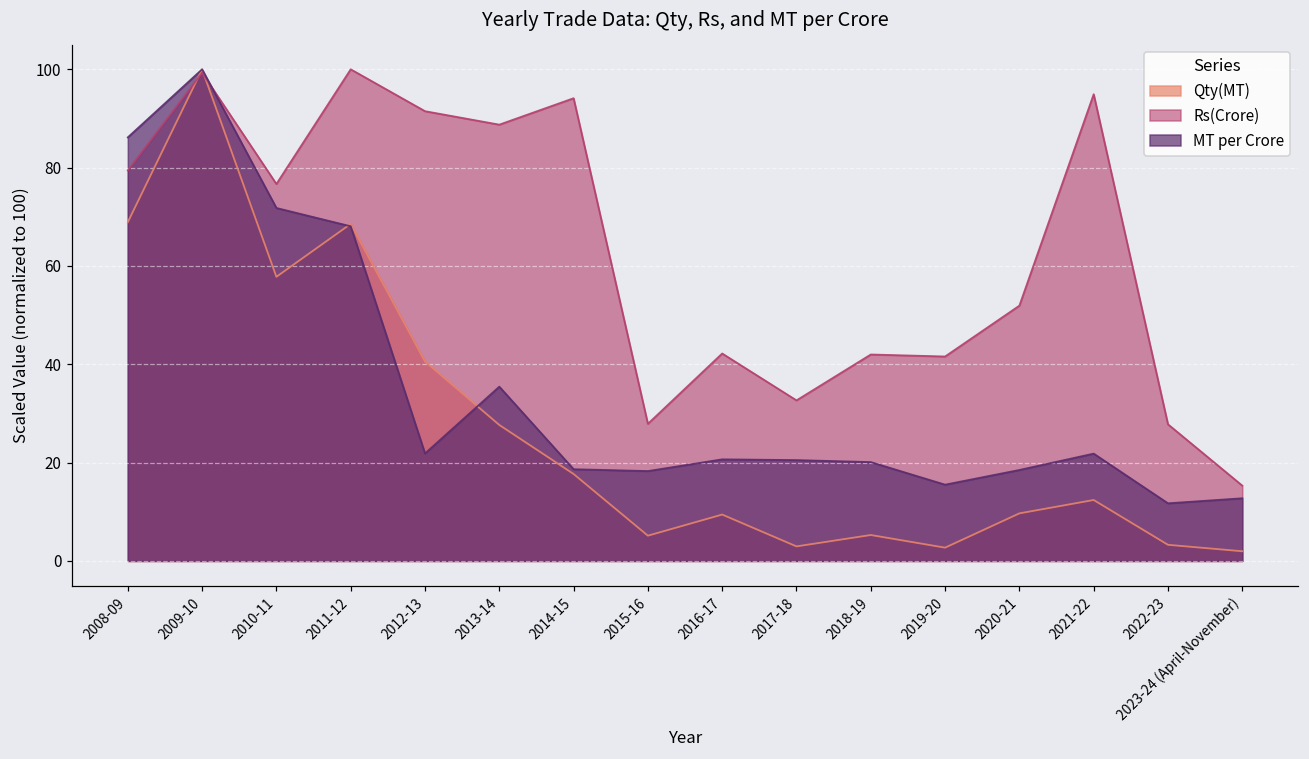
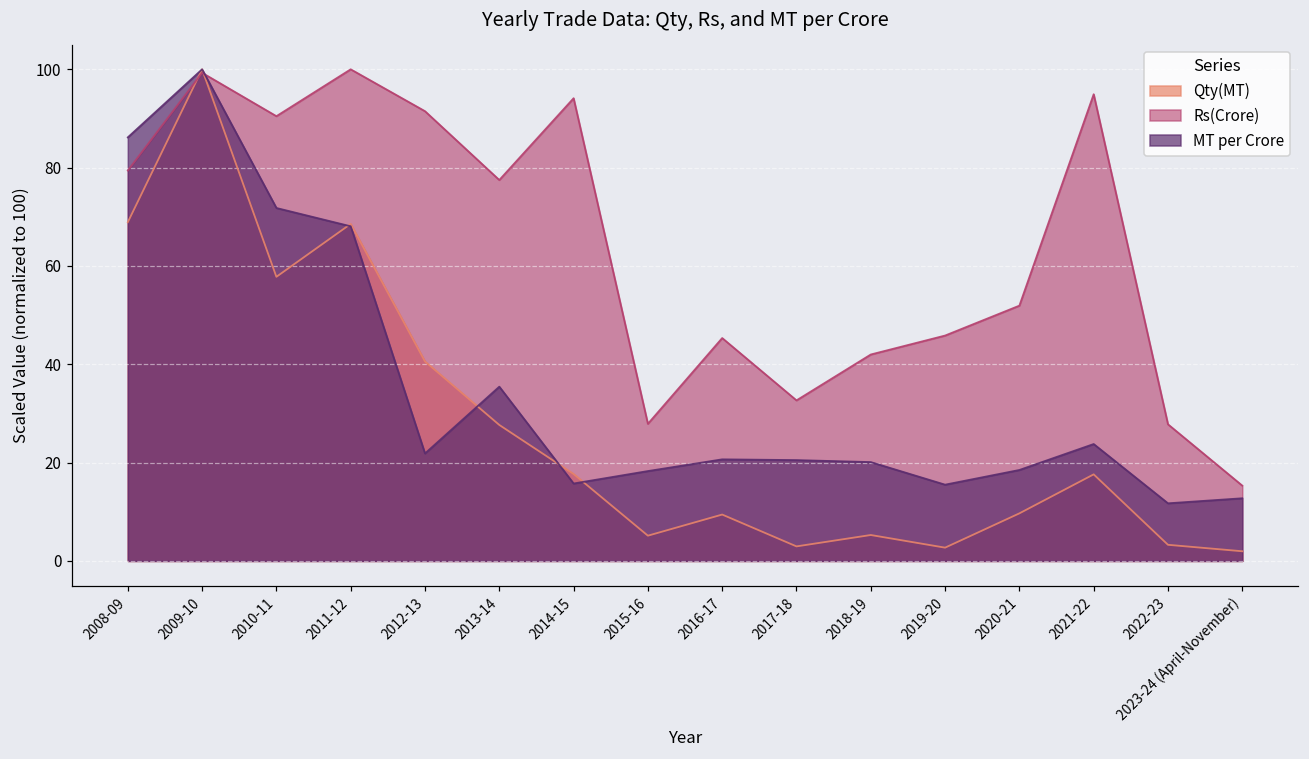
  {
    "Qty(MT)": {
      "2008-09": 69,
      "2010-11": 58,
      "2012-13": 41,
      "2013-14": 28,
      "2014-15": 18,
      "2015-16": 5,
      "2016-17": 9,
      "2017-18": 3,
      "2018-19": 5,
      "2019-20": 3,
      "2020-21": 10,
-     "2021-22": 12,
+     "2021-22": 18,
      "2022-23": 3,
      "2023-24 (April-November)": 2
    },
    "Rs(Crore)": {
      "2008-09": 79,
      "2009-10": 99,
-     "2010-11": 77,
+     "2010-11": 90,
      "2011-12": 100,
      "2012-13": 91,
-     "2013-14": 89,
+     "2013-14": 77,
      "2014-15": 94,
      "2015-16": 28,
-     "2016-17": 42,
+     "2016-17": 45,
      "2017-18": 33,
      "2018-19": 42,
-     "2019-20": 42,
+     "2019-20": 46,
      "2020-21": 52,
      "2021-22": 95,
      "2022-23": 28,
      "2023-24 (April-November)": 15
    },
    "MT per Crore": {
      "2008-09": 86,
      "2010-11": 72,
      "2012-13": 22,
      "2013-14": 35,
-     "2014-15": 19,
+     "2014-15": 16,
      "2015-16": 18,
      "2016-17": 21,
      "2017-18": 21,
      "2018-19": 20,
      "2019-20": 16,
      "2020-21": 18,
-     "2021-22": 22,
+     "2021-22": 24,
      "2022-23": 12,
      "2023-24 (April-November)": 13
    }
  }
